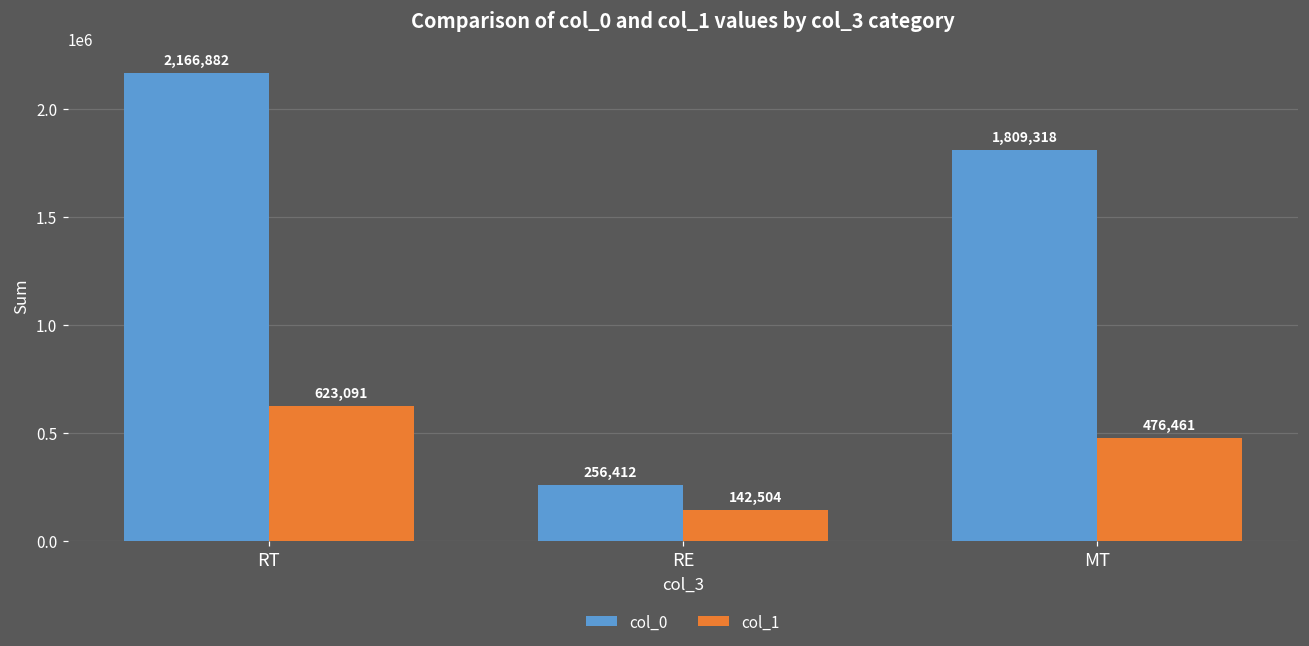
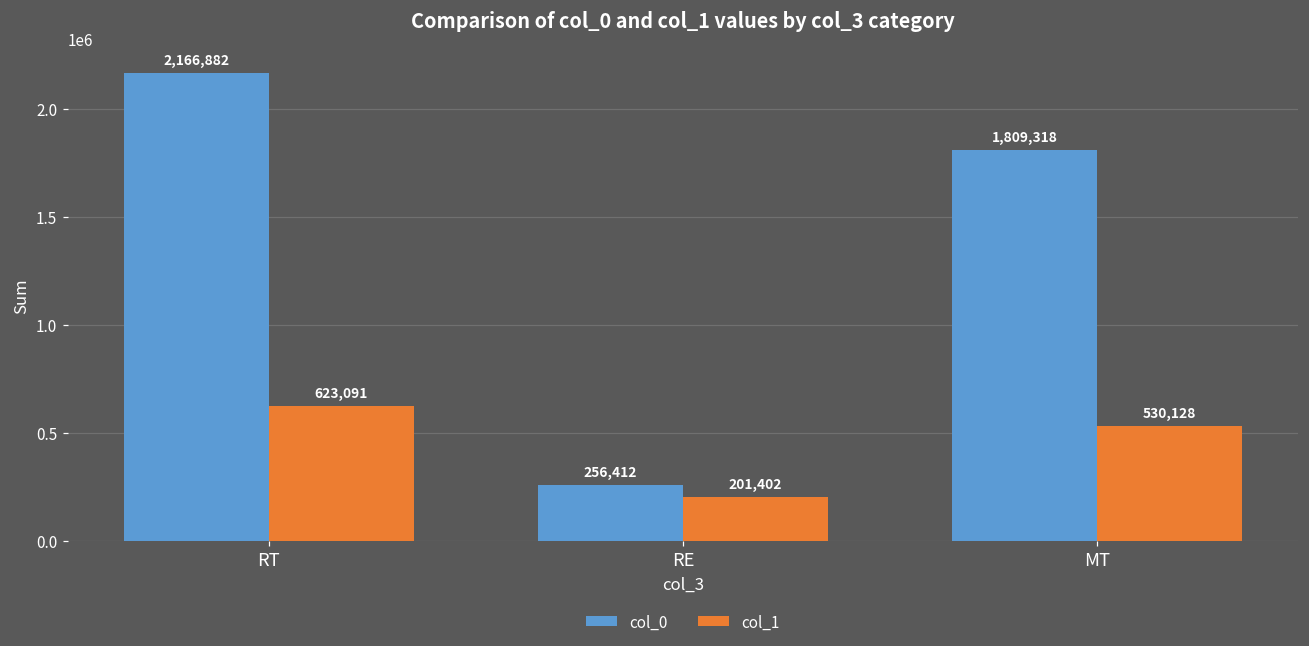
  {
    "col_0": {
      "RT": "2,166,882",
      "RE": "256,412",
      "MT": "1,809,318"
    },
    "col_1": {
      "RT": "623,091",
-     "RE": "142,504",
-     "MT": "476,461"
+     "RE": "201,402",
+     "MT": "530,128"
    }
  }
